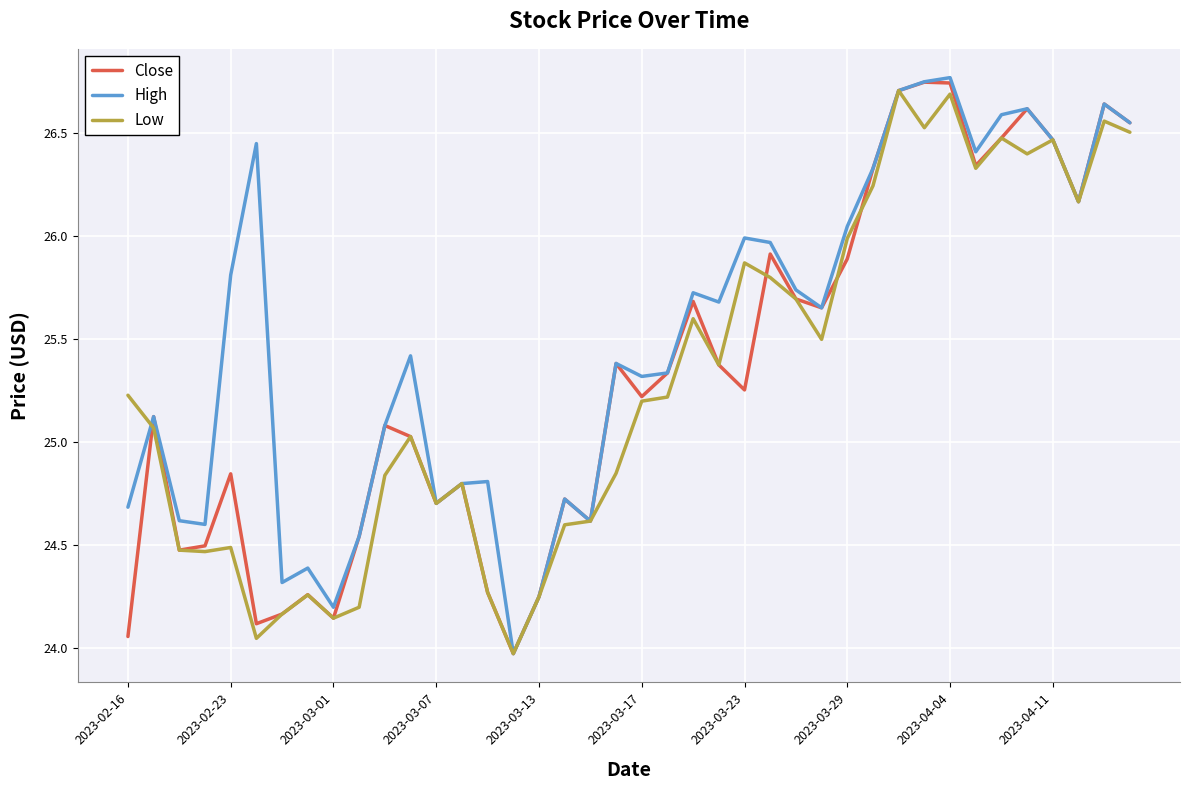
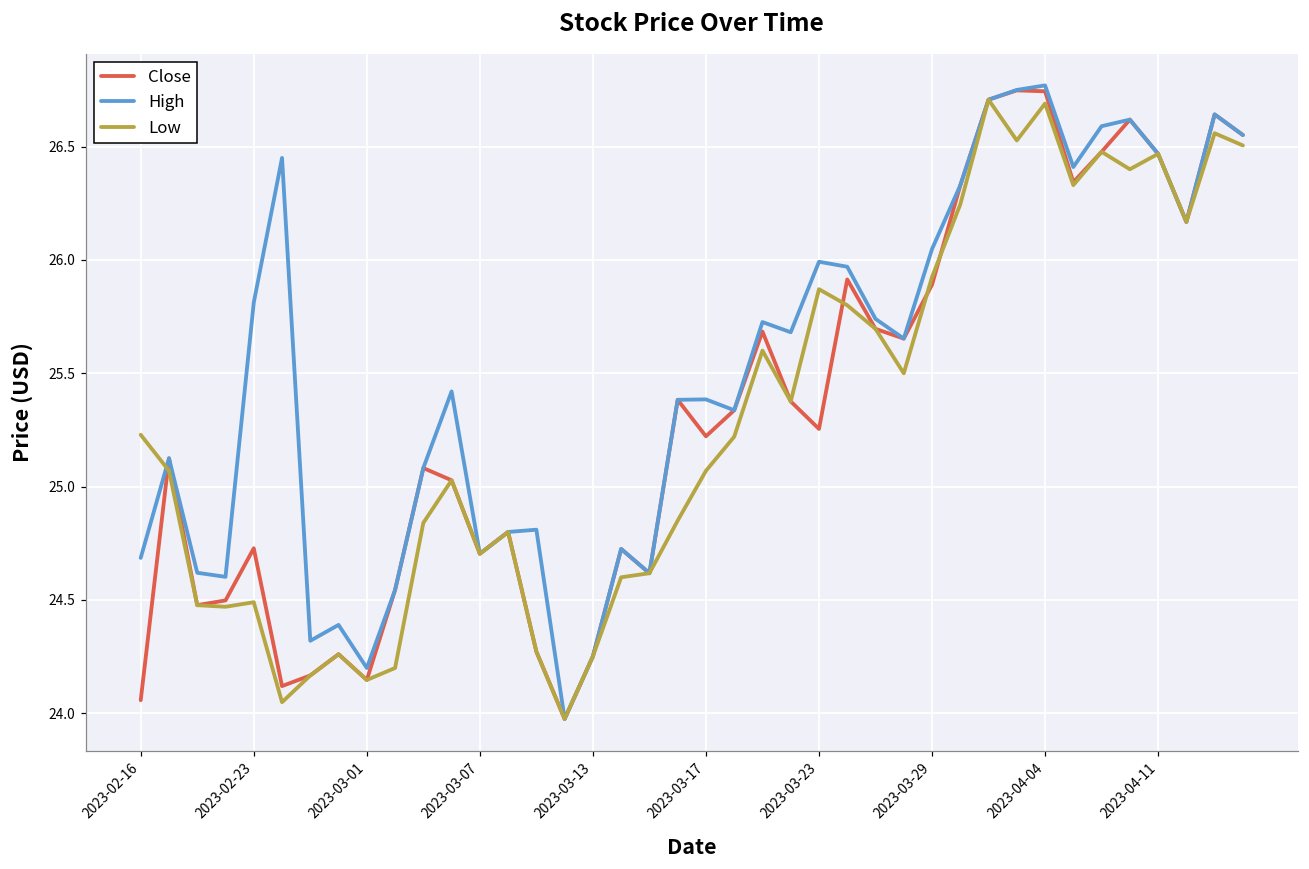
  {
    "Close": {
      "2023-02-16": 24.06,
-     "2023-02-23": 24.85,
+     "2023-02-23": 24.73,
      "2023-03-17": 25.22,
      "2023-03-23": 25.25,
      "2023-03-29": 25.89,
      "2023-04-04": 26.74
    },
    "High": {
      "2023-02-16": 24.69,
      "2023-02-23": 25.81,
      "2023-03-01": 24.20,
-     "2023-03-17": 25.32,
+     "2023-03-17": 25.38,
      "2023-03-23": 25.99,
      "2023-03-29": 26.05,
      "2023-04-04": 26.77
    },
    "Low": {
      "2023-02-16": 25.23,
      "2023-02-23": 24.49,
-     "2023-03-17": 25.20,
+     "2023-03-17": 25.07,
      "2023-03-23": 25.87,
-     "2023-03-29": 25.99,
+     "2023-03-29": 25.92,
      "2023-04-04": 26.69
    }
  }
